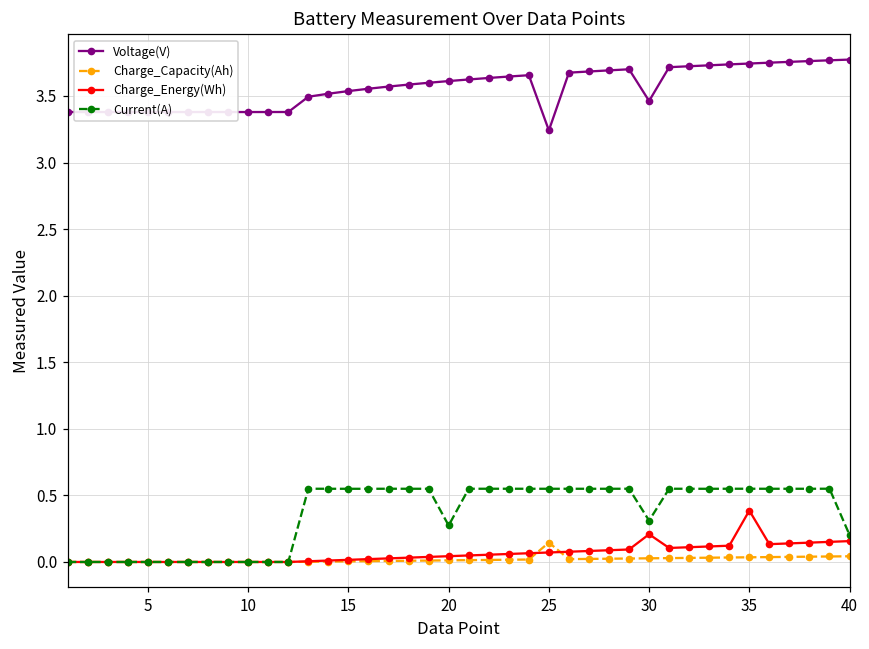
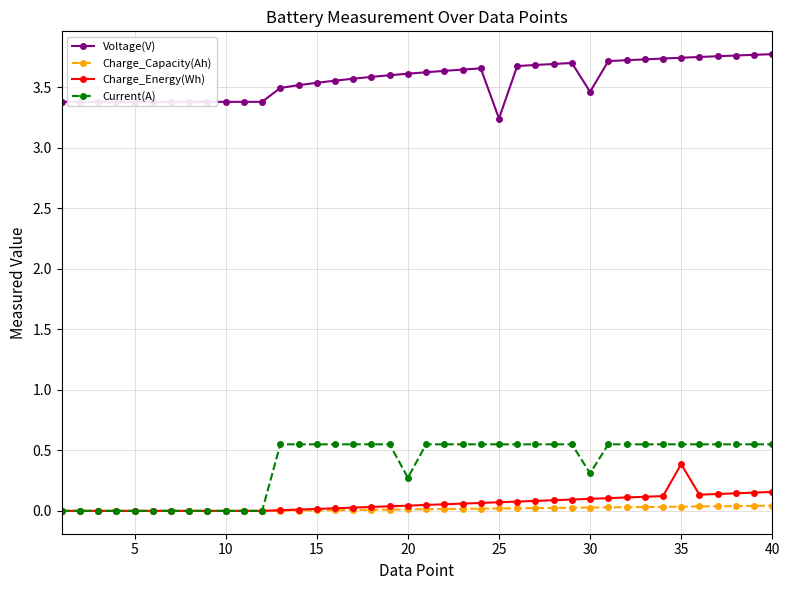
  {
    "Voltage(V)": {
      "10": 3.38,
      "15": 3.54,
      "20": 3.61,
      "25": 3.24,
      "30": 3.46,
      "35": 3.74,
      "40": 3.77
    },
    "Charge_Capacity(Ah)": {
      "20": 0.01,
-     "25": 0.15,
+     "25": 0.02,
      "30": 0.03,
      "35": 0.04,
      "40": 0.04
    },
    "Charge_Energy(Wh)": {
      "20": 0.04,
      "25": 0.07,
-     "30": 0.21,
+     "30": 0.10,
      "35": 0.39,
      "40": 0.16
    },
    "Current(A)": {
      "15": 0.55,
      "20": 0.27,
      "25": 0.55,
      "30": 0.31,
      "35": 0.55,
-     "40": 0.20
+     "40": 0.55
    }
  }
